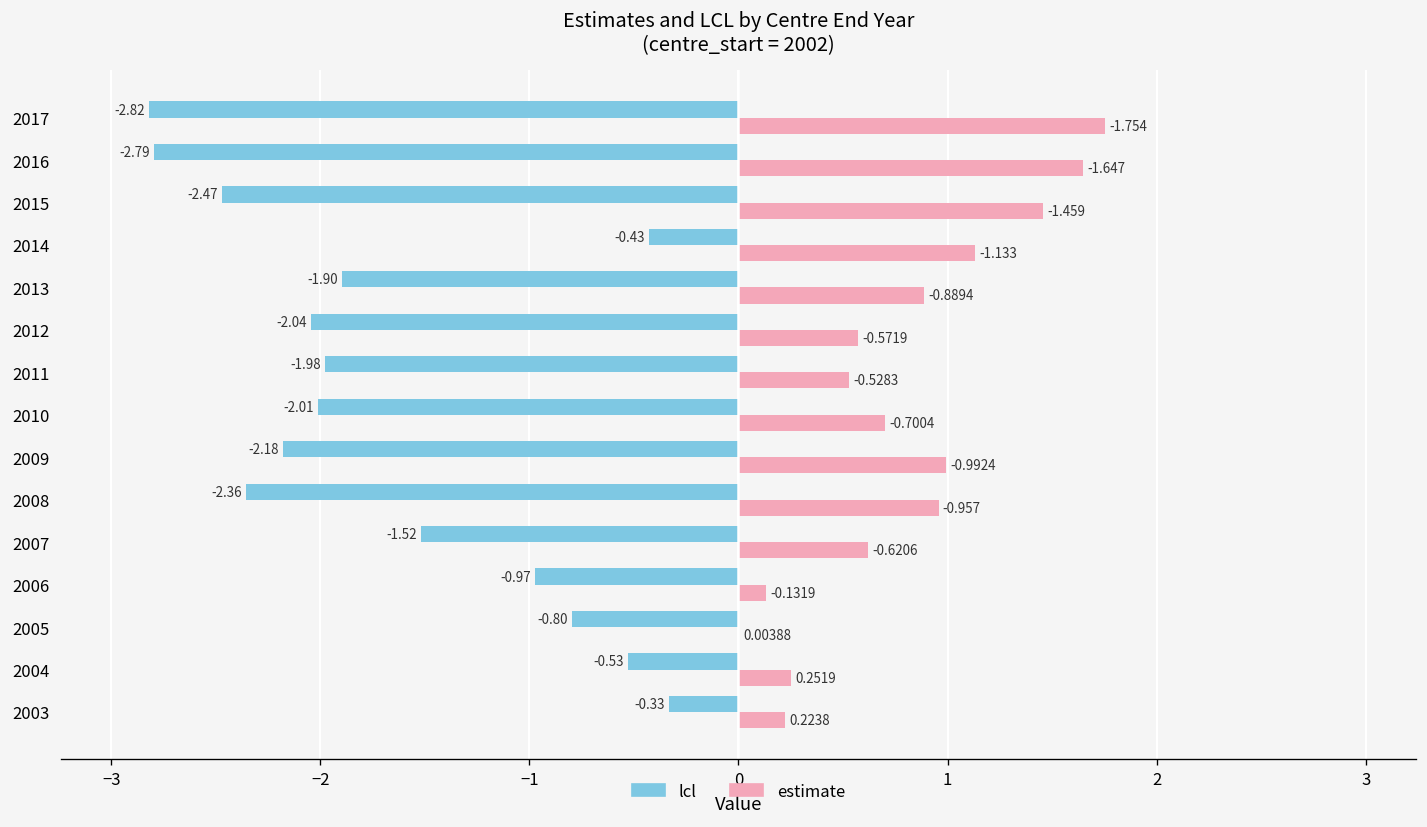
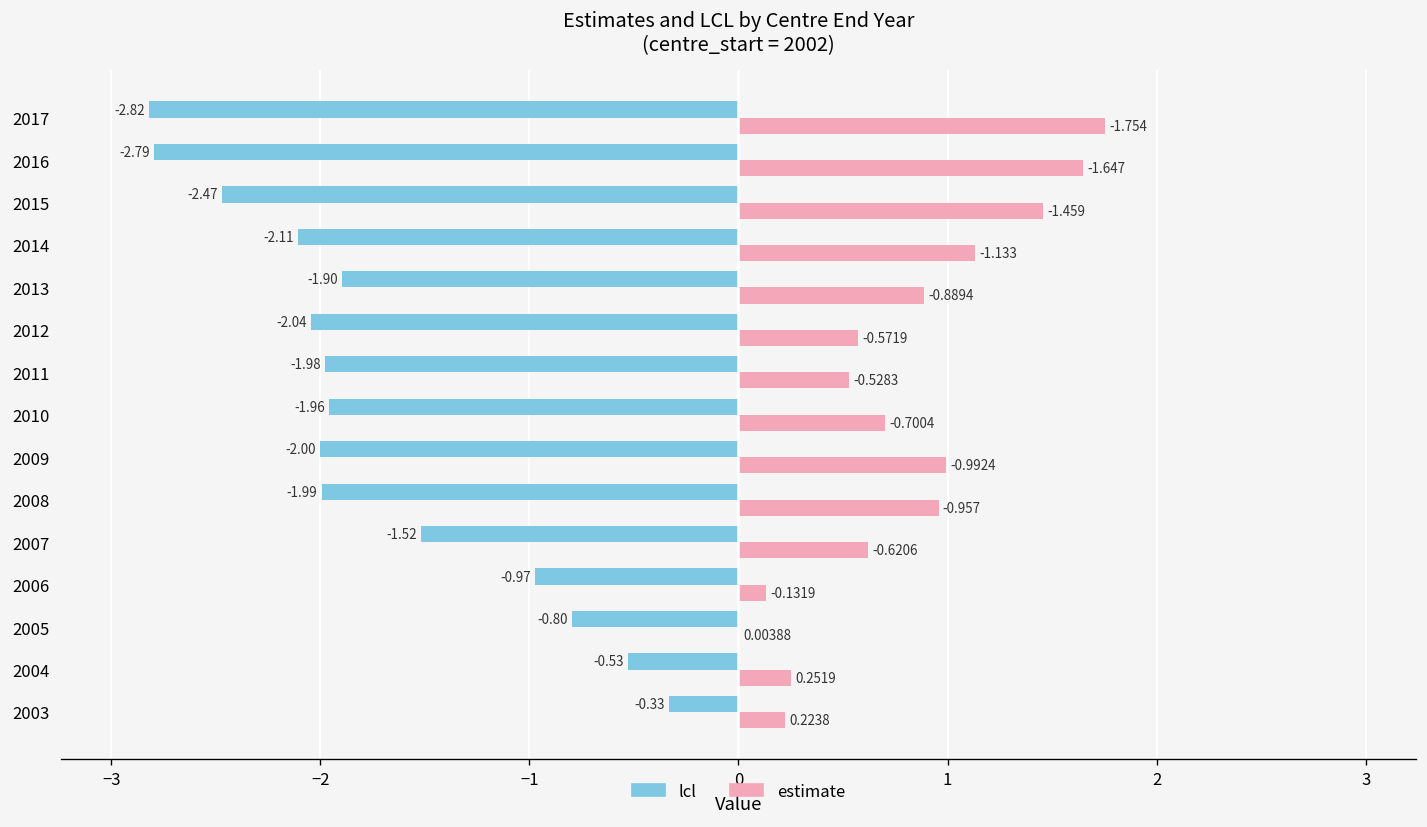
  {
    "lcl": {
      "2017": -2.82,
      "2016": -2.79,
      "2015": -2.47,
-     "2014": -0.43,
+     "2014": -2.11,
      "2013": -1.90,
      "2012": -2.04,
      "2011": -1.98,
-     "2010": -2.01,
-     "2009": -2.18,
-     "2008": -2.36,
+     "2010": -1.96,
+     "2009": -2.00,
+     "2008": -1.99,
      "2007": -1.52,
      "2006": -0.97,
      "2005": -0.80,
      "2004": -0.53,
      "2003": -0.33
    },
    "estimate": {
      "2005": 0.00388,
      "2004": 0.2519,
      "2003": 0.2238
    }
  }
